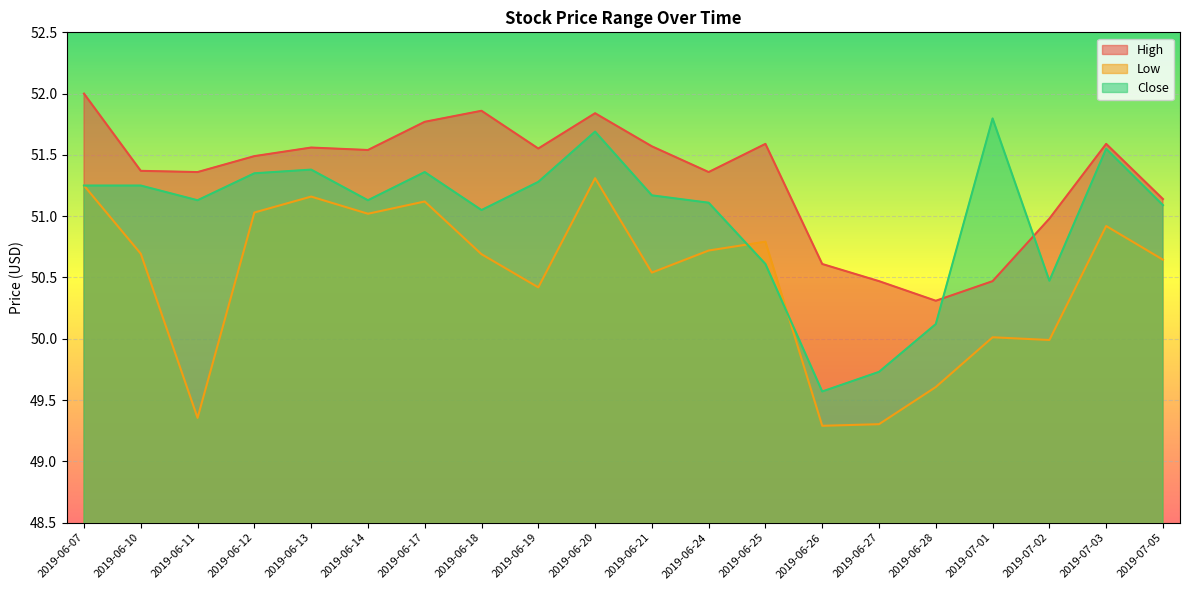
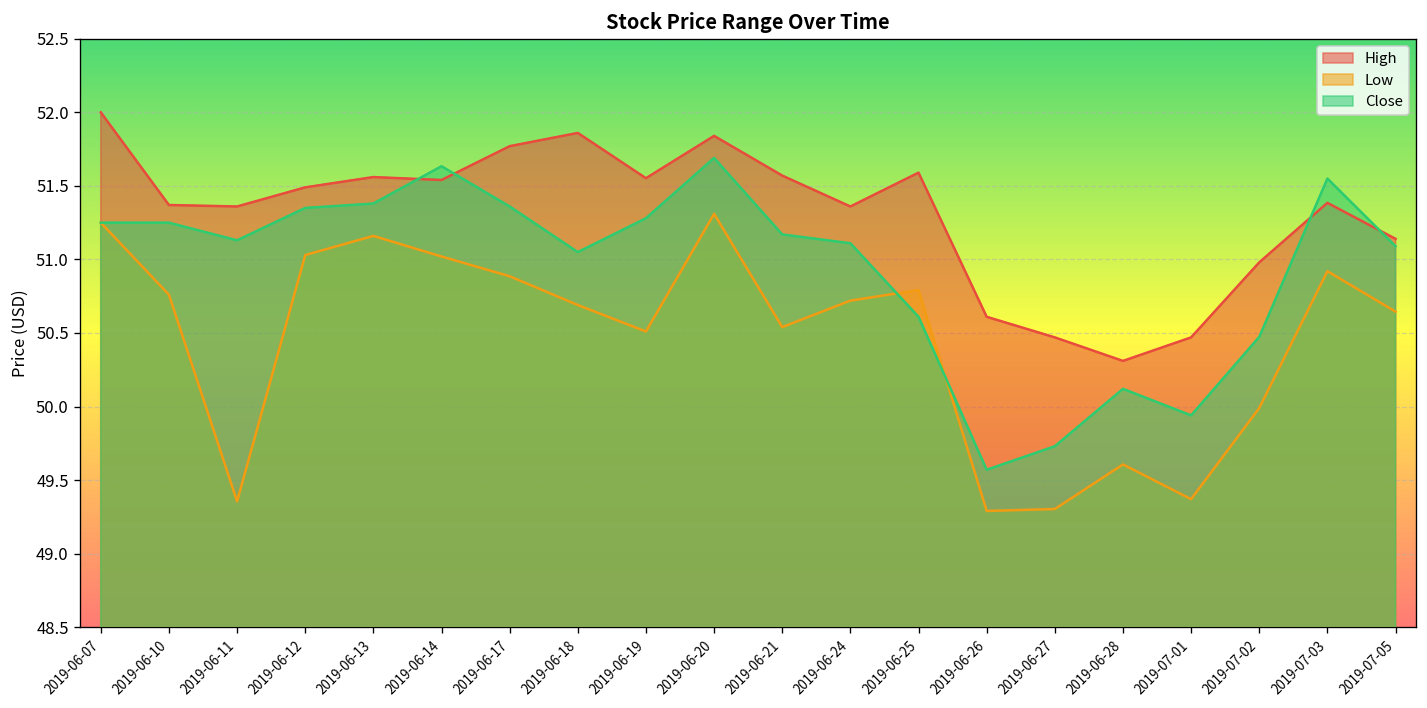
  {
    "High": {
      "2019-06-07": 52.00,
      "2019-06-10": 51.37,
      "2019-06-11": 51.36,
      "2019-06-12": 51.49,
      "2019-06-13": 51.56,
      "2019-06-14": 51.54,
      "2019-06-17": 51.77,
      "2019-06-18": 51.86,
      "2019-06-19": 51.55,
      "2019-06-20": 51.84,
      "2019-06-21": 51.57,
      "2019-06-24": 51.36,
      "2019-06-25": 51.59,
      "2019-06-26": 50.61,
      "2019-06-27": 50.47,
      "2019-06-28": 50.31,
      "2019-07-01": 50.47,
      "2019-07-02": 50.98,
-     "2019-07-03": 51.59,
+     "2019-07-03": 51.38,
      "2019-07-05": 51.14
    },
    "Low": {
-     "2019-06-10": 50.69,
+     "2019-06-10": 50.76,
      "2019-06-11": 49.35,
      "2019-06-12": 51.03,
      "2019-06-13": 51.16,
      "2019-06-14": 51.02,
-     "2019-06-17": 51.12,
+     "2019-06-17": 50.89,
      "2019-06-18": 50.69,
-     "2019-06-19": 50.42,
+     "2019-06-19": 50.51,
      "2019-06-20": 51.31,
      "2019-06-21": 50.54,
      "2019-06-24": 50.72,
      "2019-06-25": 50.79,
      "2019-06-26": 49.29,
      "2019-06-27": 49.30,
      "2019-06-28": 49.61,
-     "2019-07-01": 50.01,
+     "2019-07-01": 49.37,
      "2019-07-02": 49.99,
      "2019-07-03": 50.92,
      "2019-07-05": 50.65
    },
    "Close": {
      "2019-06-10": 51.25,
      "2019-06-11": 51.13,
      "2019-06-12": 51.35,
      "2019-06-13": 51.38,
-     "2019-06-14": 51.13,
+     "2019-06-14": 51.63,
      "2019-06-17": 51.36,
      "2019-06-18": 51.05,
      "2019-06-19": 51.28,
      "2019-06-20": 51.69,
      "2019-06-21": 51.17,
      "2019-06-24": 51.11,
      "2019-06-25": 50.61,
      "2019-06-26": 49.57,
      "2019-06-27": 49.73,
      "2019-06-28": 50.12,
-     "2019-07-01": 51.80,
+     "2019-07-01": 49.94,
      "2019-07-02": 50.47,
      "2019-07-03": 51.55,
      "2019-07-05": 51.09
    }
  }
